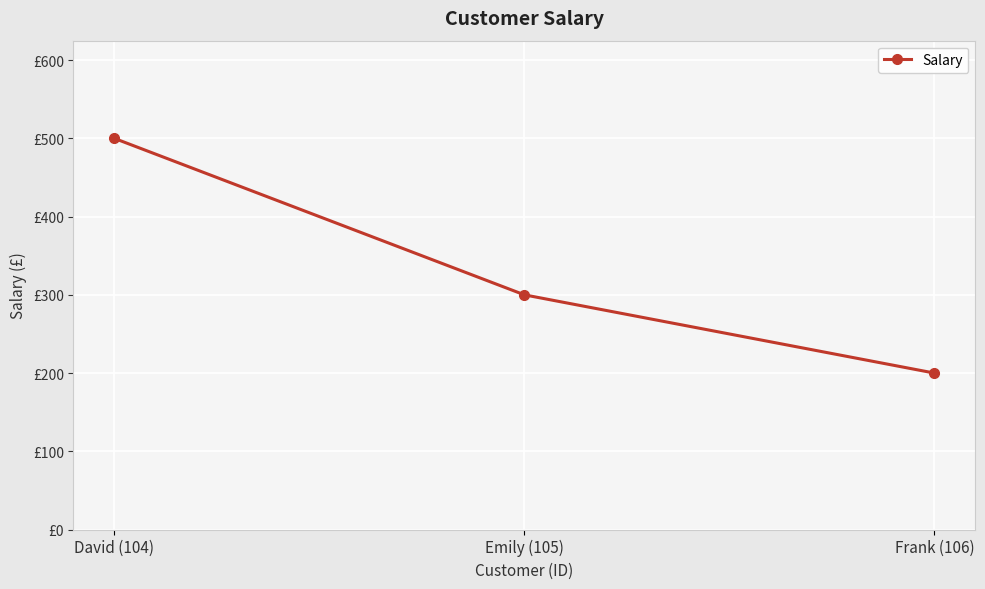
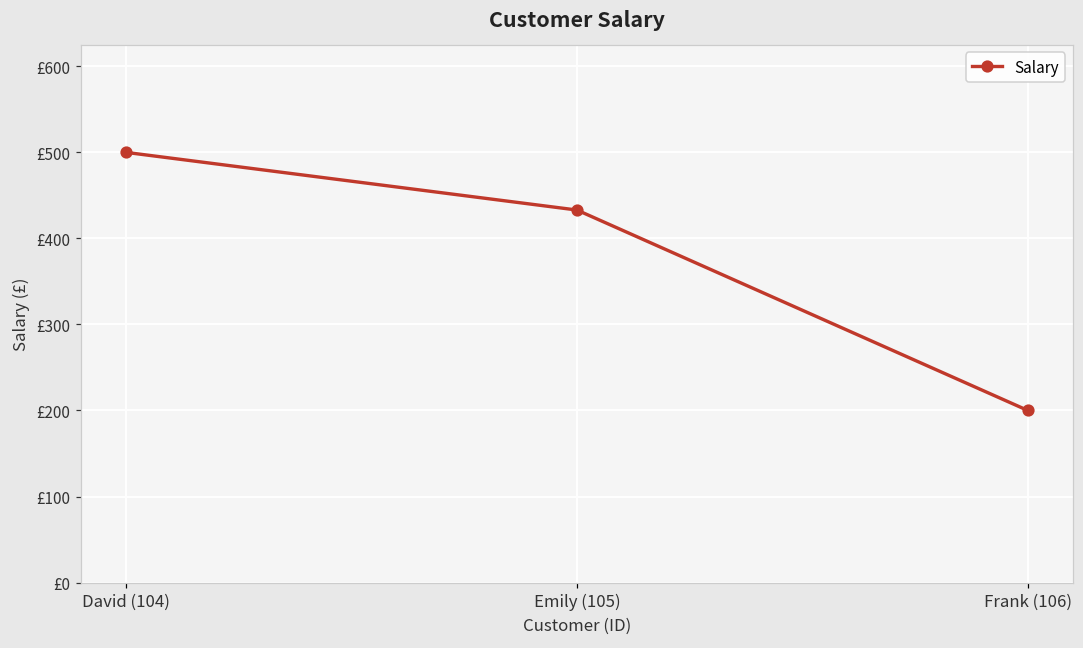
  {
    "David (104)": "£500",
-   "Emily (105)": "£300",
+   "Emily (105)": "£430",
    "Frank (106)": "£200"
  }
